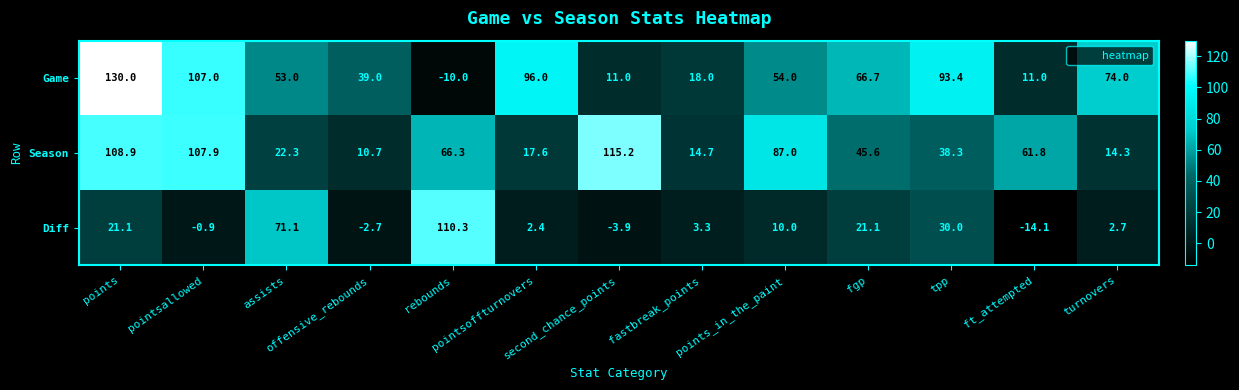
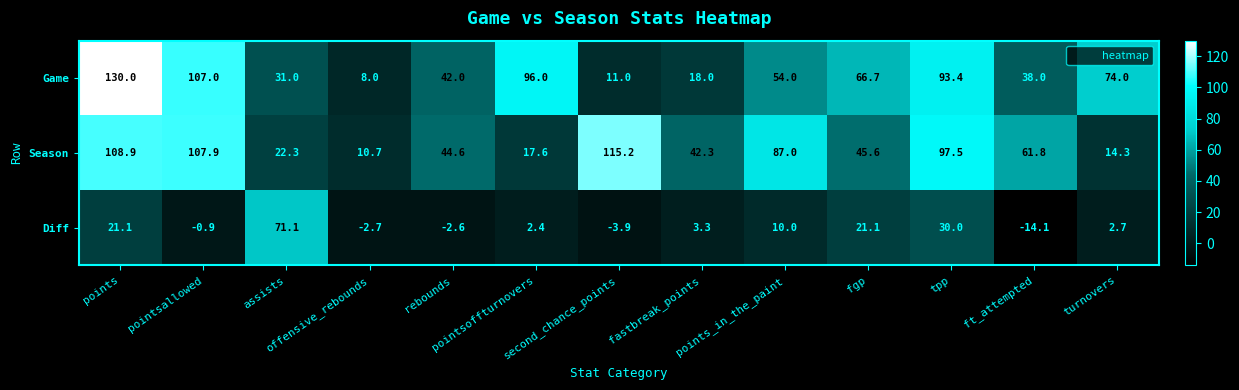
  {
    "Game": {
      "points": 130.0,
      "pointsallowed": 107.0,
-     "assists": 53.0,
-     "offensive_rebounds": 39.0,
-     "rebounds": -10.0,
+     "assists": 31.0,
+     "offensive_rebounds": 8.0,
+     "rebounds": 42.0,
      "pointsoffturnovers": 96.0,
      "second_chance_points": 11.0,
      "fastbreak_points": 18.0,
      "points_in_the_paint": 54.0,
      "fgp": 66.7,
      "tpp": 93.4,
-     "ft_attempted": 11.0,
+     "ft_attempted": 38.0,
      "turnovers": 74.0
    },
    "Season": {
      "points": 108.9,
      "pointsallowed": 107.9,
      "assists": 22.3,
      "offensive_rebounds": 10.7,
-     "rebounds": 66.3,
+     "rebounds": 44.6,
      "pointsoffturnovers": 17.6,
      "second_chance_points": 115.2,
-     "fastbreak_points": 14.7,
+     "fastbreak_points": 42.3,
      "points_in_the_paint": 87.0,
      "fgp": 45.6,
-     "tpp": 38.3,
+     "tpp": 97.5,
      "ft_attempted": 61.8,
      "turnovers": 14.3
    },
    "Diff": {
      "points": 21.1,
      "pointsallowed": -0.9,
      "assists": 71.1,
      "offensive_rebounds": -2.7,
-     "rebounds": 110.3,
+     "rebounds": -2.6,
      "pointsoffturnovers": 2.4,
      "second_chance_points": -3.9,
      "fastbreak_points": 3.3,
      "points_in_the_paint": 10.0,
      "fgp": 21.1,
      "tpp": 30.0,
      "ft_attempted": -14.1,
      "turnovers": 2.7
    }
  }
